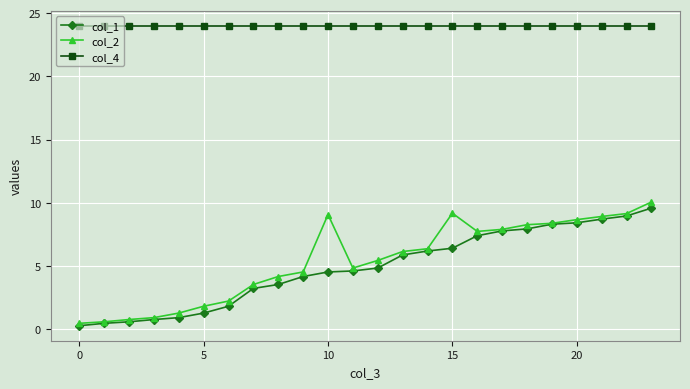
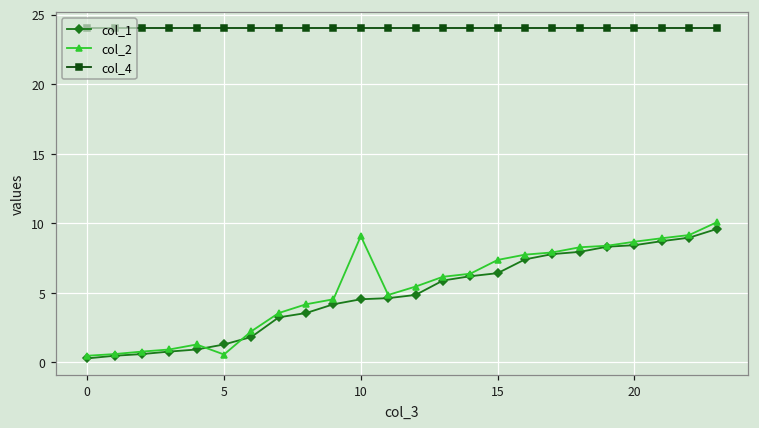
  {
    "col_2": {
-     "5": 1.8,
+     "5": 0.6,
      "10": 9.1,
-     "15": 9.2,
+     "15": 7.4,
      "20": 8.7
    }
  }
